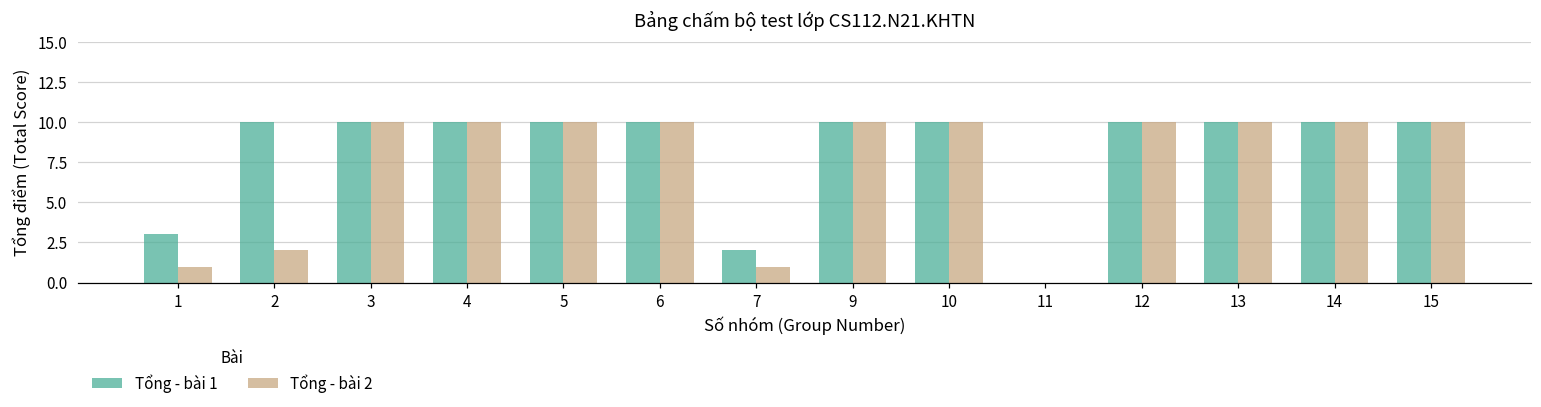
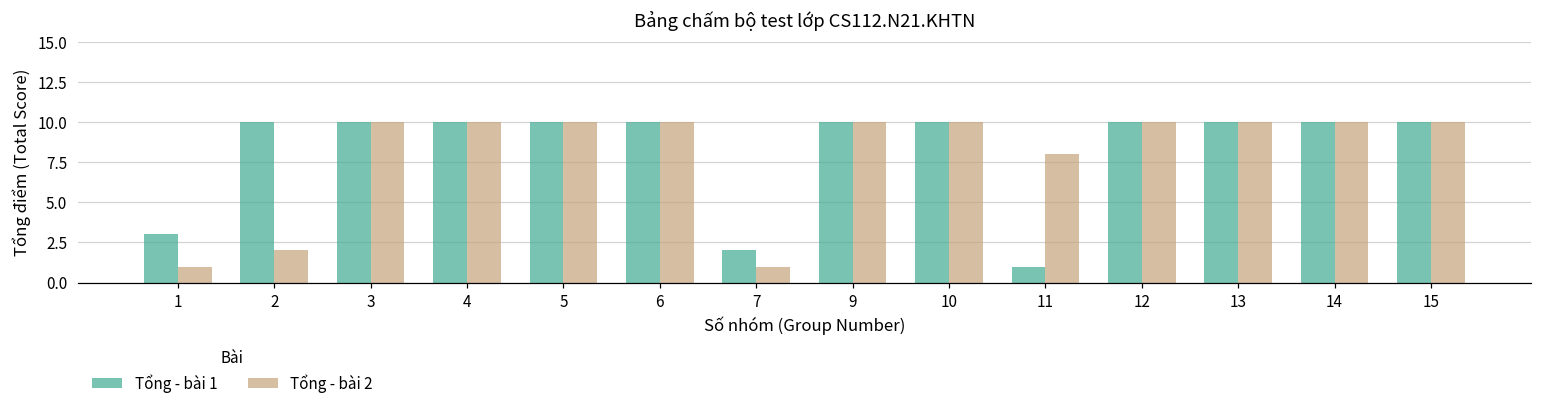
  {
    "Tổng - bài 1": {
      "1": 3,
      "2": 10,
      "3": 10,
      "4": 10,
      "5": 10,
      "6": 10,
      "7": 2,
      "9": 10,
      "10": 10,
-     "11": 0,
+     "11": 1,
      "12": 10,
      "13": 10,
      "14": 10,
      "15": 10
    },
    "Tổng - bài 2": {
      "1": 1,
      "2": 2,
      "3": 10,
      "4": 10,
      "5": 10,
      "6": 10,
      "7": 1,
      "9": 10,
      "10": 10,
-     "11": 0,
+     "11": 8,
      "12": 10,
      "13": 10,
      "14": 10,
      "15": 10
    }
  }
